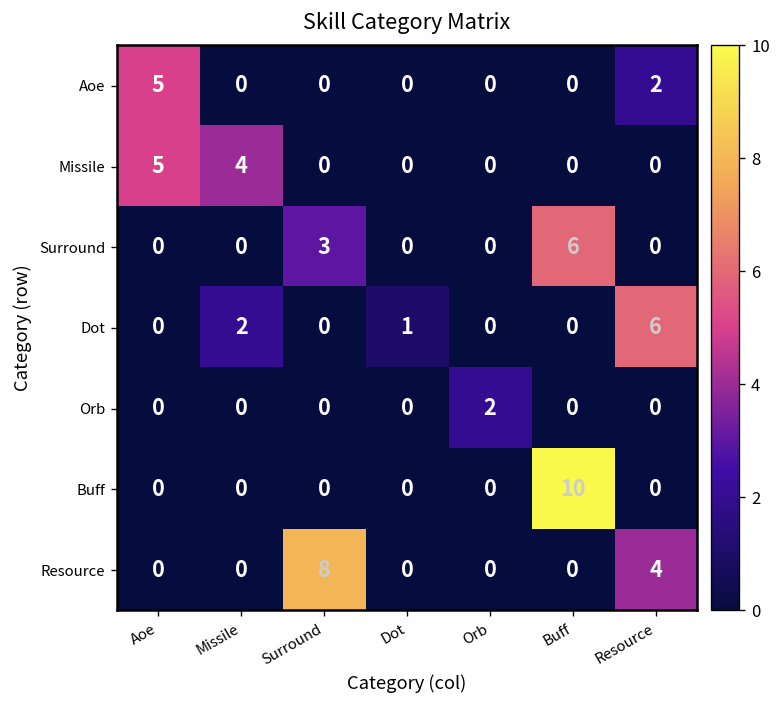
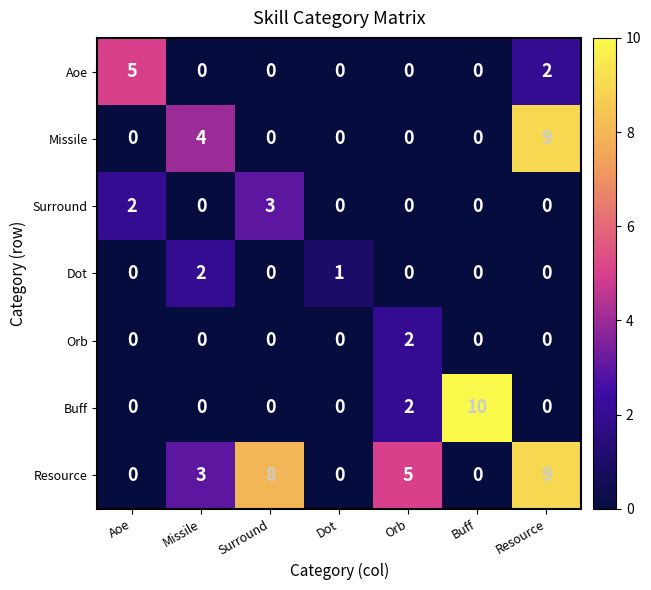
  {
    "Aoe": {
      "Aoe": 5,
      "Missile": 0,
      "Surround": 0,
      "Dot": 0,
      "Orb": 0,
      "Buff": 0,
      "Resource": 2
    },
    "Missile": {
-     "Aoe": 5,
+     "Aoe": 0,
      "Missile": 4,
      "Surround": 0,
      "Dot": 0,
      "Orb": 0,
      "Buff": 0,
-     "Resource": 0
+     "Resource": 9
    },
    "Surround": {
-     "Aoe": 0,
+     "Aoe": 2,
      "Missile": 0,
      "Surround": 3,
      "Dot": 0,
      "Orb": 0,
-     "Buff": 6,
+     "Buff": 0,
      "Resource": 0
    },
    "Dot": {
      "Aoe": 0,
      "Missile": 2,
      "Surround": 0,
      "Dot": 1,
      "Orb": 0,
      "Buff": 0,
-     "Resource": 6
+     "Resource": 0
    },
    "Orb": {
      "Aoe": 0,
      "Missile": 0,
      "Surround": 0,
      "Dot": 0,
      "Orb": 2,
      "Buff": 0,
      "Resource": 0
    },
    "Buff": {
      "Aoe": 0,
      "Missile": 0,
      "Surround": 0,
      "Dot": 0,
-     "Orb": 0,
+     "Orb": 2,
      "Buff": 10,
      "Resource": 0
    },
    "Resource": {
      "Aoe": 0,
-     "Missile": 0,
+     "Missile": 3,
      "Surround": 8,
      "Dot": 0,
-     "Orb": 0,
+     "Orb": 5,
      "Buff": 0,
-     "Resource": 4
+     "Resource": 9
    }
  }
